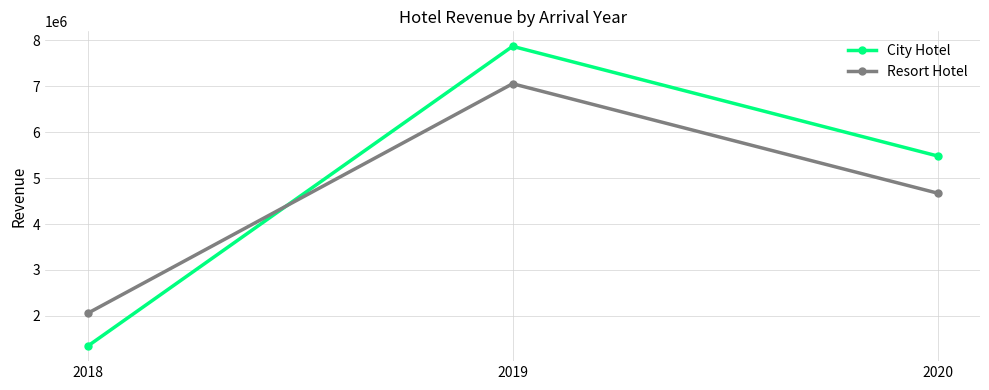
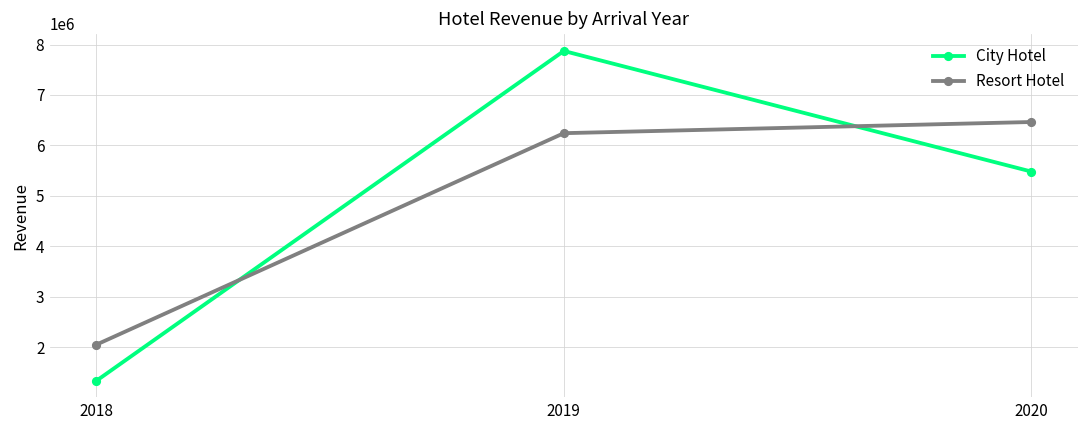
  {
    "City Hotel": {
      "2018": 1300000,
      "2019": 7900000,
      "2020": 5500000
    },
    "Resort Hotel": {
      "2018": 2100000,
-     "2019": 7100000,
-     "2020": 4700000
+     "2019": 6200000,
+     "2020": 6500000
    }
  }
